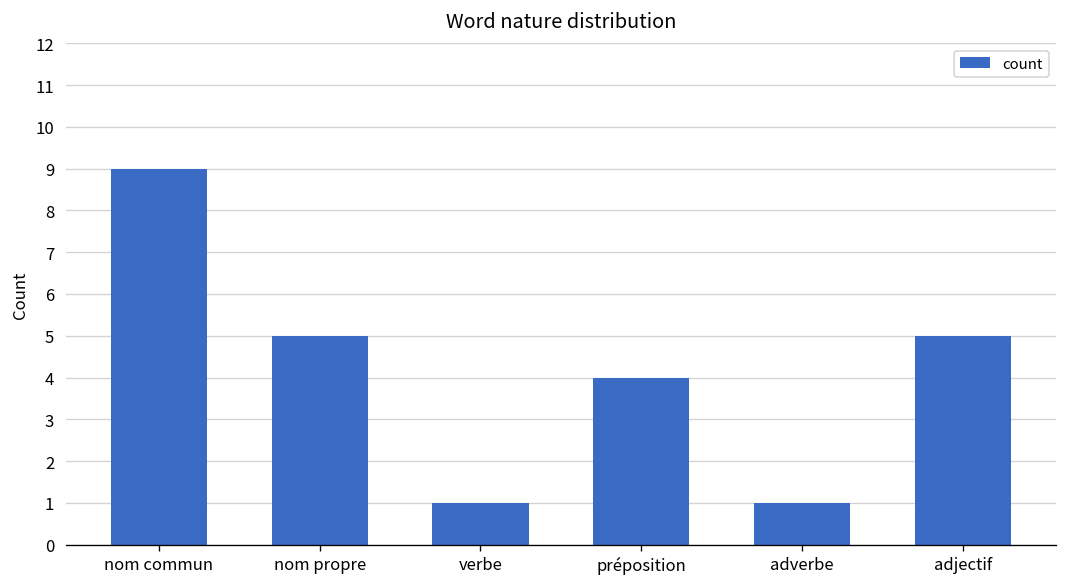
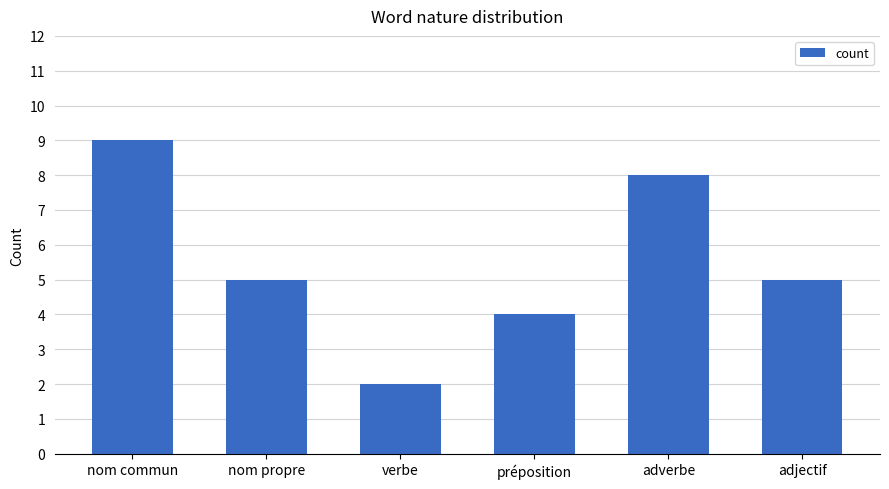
  {
    "nom commun": 9,
    "nom propre": 5,
-   "verbe": 1,
+   "verbe": 2,
    "préposition": 4,
-   "adverbe": 1,
+   "adverbe": 8,
    "adjectif": 5
  }
